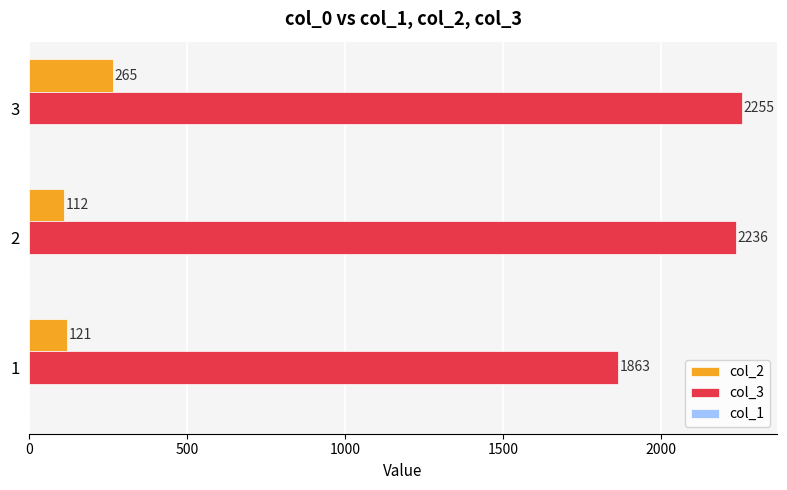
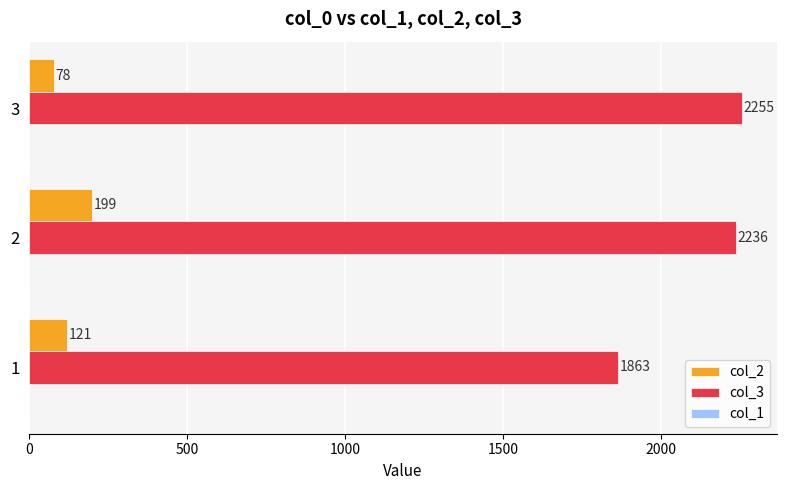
  {
    "col_2": {
-     "3": 265,
-     "2": 112,
+     "3": 78,
+     "2": 199,
      "1": 121
    },
    "col_3": {
      "3": 2255,
      "2": 2236,
      "1": 1863
    },
    "col_1": {
      "3": 0,
      "2": 0,
      "1": 0
    }
  }
